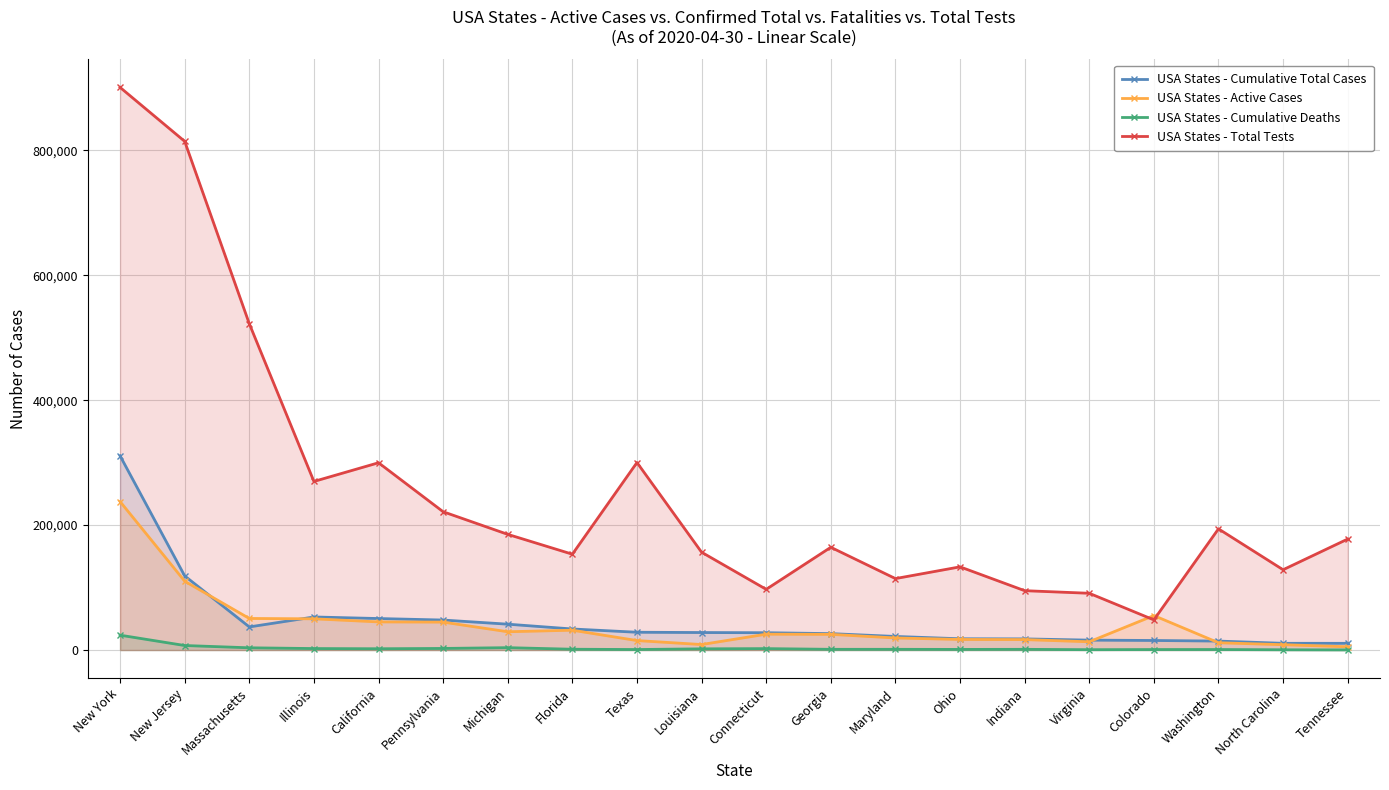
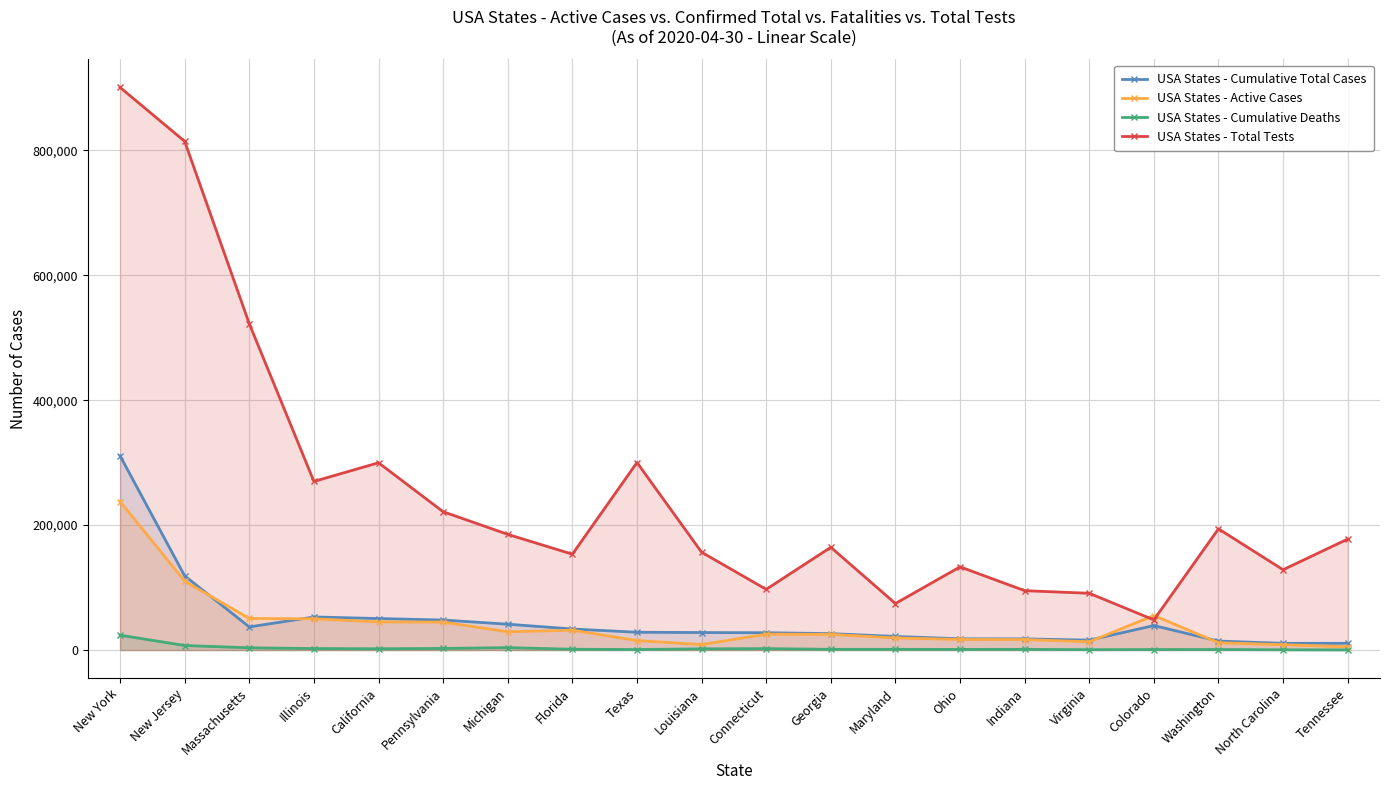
  {
    "USA States - Cumulative Total Cases": {
      "New York": "310,000",
      "New Jersey": "120,000",
      "Massachusetts": "40,000",
      "California": "50,000",
      "Michigan": "40,000",
      "Texas": "30,000",
      "Louisiana": "30,000",
-     "Colorado": "20,000",
+     "Colorado": "40,000",
      "Tennessee": "10,000"
    },
    "USA States - Active Cases": {
      "New York": "240,000",
      "New Jersey": "110,000",
      "Massachusetts": "50,000",
      "California": "50,000",
      "Michigan": "30,000",
      "Texas": "20,000",
      "Louisiana": "10,000",
      "Colorado": "60,000",
      "Tennessee": "10,000"
    },
    "USA States - Cumulative Deaths": {
      "New York": "20,000",
      "New Jersey": "10,000",
      "Massachusetts": "0",
      "Illinois": "0",
      "California": "0",
      "Pennsylvania": "0",
      "Michigan": "0",
      "Florida": "0",
      "Texas": "0",
      "Louisiana": "0",
      "Connecticut": "0",
      "Georgia": "0",
      "Maryland": "0",
      "Ohio": "0",
      "Indiana": "0",
      "Virginia": "0",
      "Colorado": "0",
      "Washington": "0",
      "North Carolina": "0",
      "Tennessee": "0"
    },
    "USA States - Total Tests": {
      "New York": "900,000",
      "New Jersey": "810,000",
      "Massachusetts": "520,000",
      "Illinois": "270,000",
      "California": "300,000",
      "Pennsylvania": "220,000",
      "Michigan": "190,000",
      "Florida": "150,000",
      "Texas": "300,000",
      "Louisiana": "160,000",
      "Connecticut": "100,000",
      "Georgia": "160,000",
-     "Maryland": "110,000",
+     "Maryland": "70,000",
      "Ohio": "130,000",
      "Indiana": "90,000",
      "Virginia": "90,000",
      "Colorado": "50,000",
      "Washington": "190,000",
      "North Carolina": "130,000",
      "Tennessee": "180,000"
    }
  }
